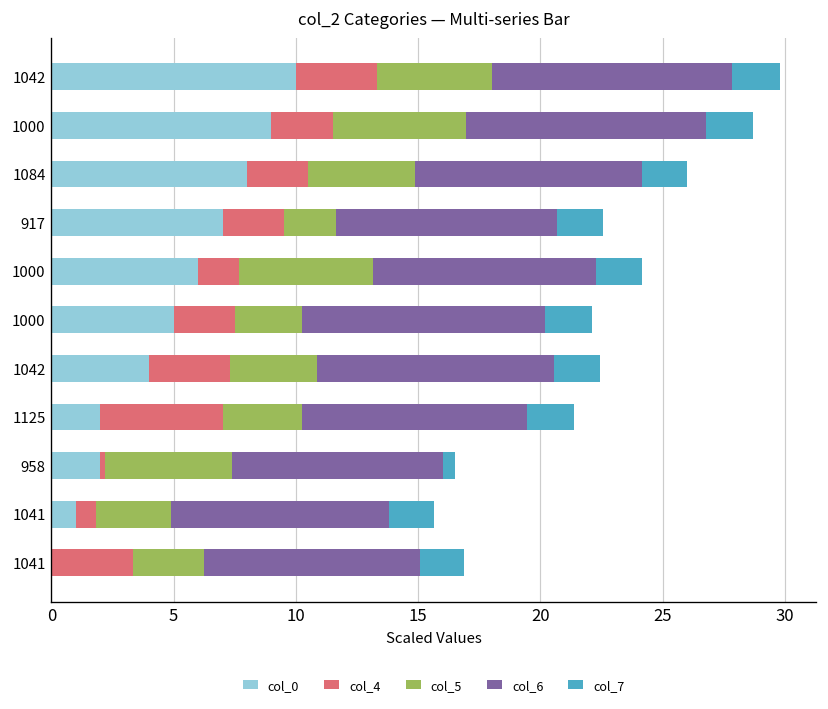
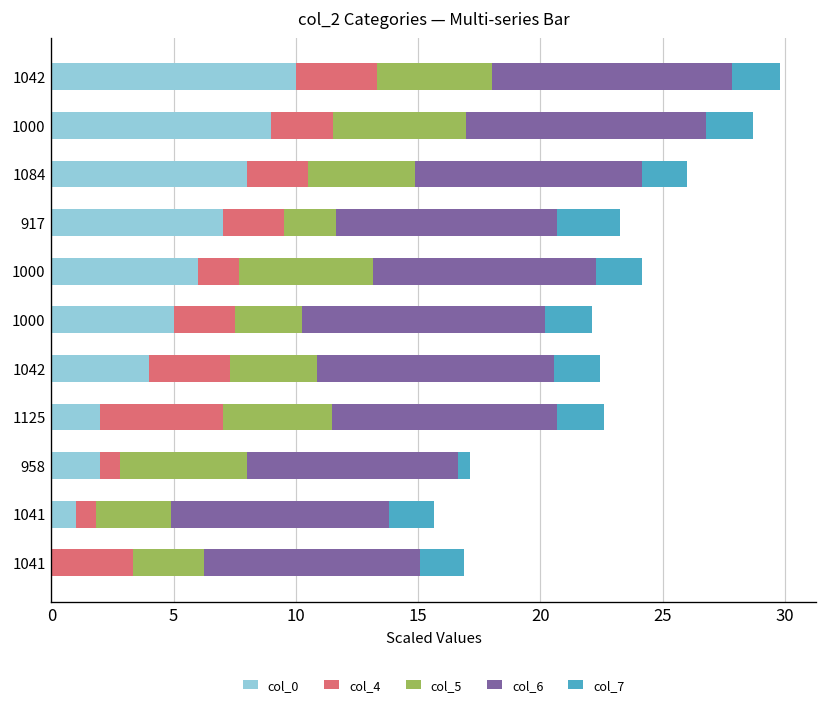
  {
    "col_0": {
      "1084": 8.0,
      "917": 7.0,
      "1125": 2.0,
      "958": 2.0
    },
    "col_4": {
      "1084": 2.5,
      "917": 2.5,
      "1125": 5.0,
-     "958": 0.2
+     "958": 0.8
    },
    "col_5": {
      "1084": 4.4,
      "917": 2.1,
-     "1125": 3.3,
+     "1125": 4.5,
      "958": 5.2
    },
    "col_6": {
      "1084": 9.3,
      "917": 9.1,
      "1125": 9.2,
      "958": 8.7
    },
    "col_7": {
      "1084": 1.9,
-     "917": 1.9,
+     "917": 2.6,
      "1125": 1.9,
      "958": 0.5
    }
  }
